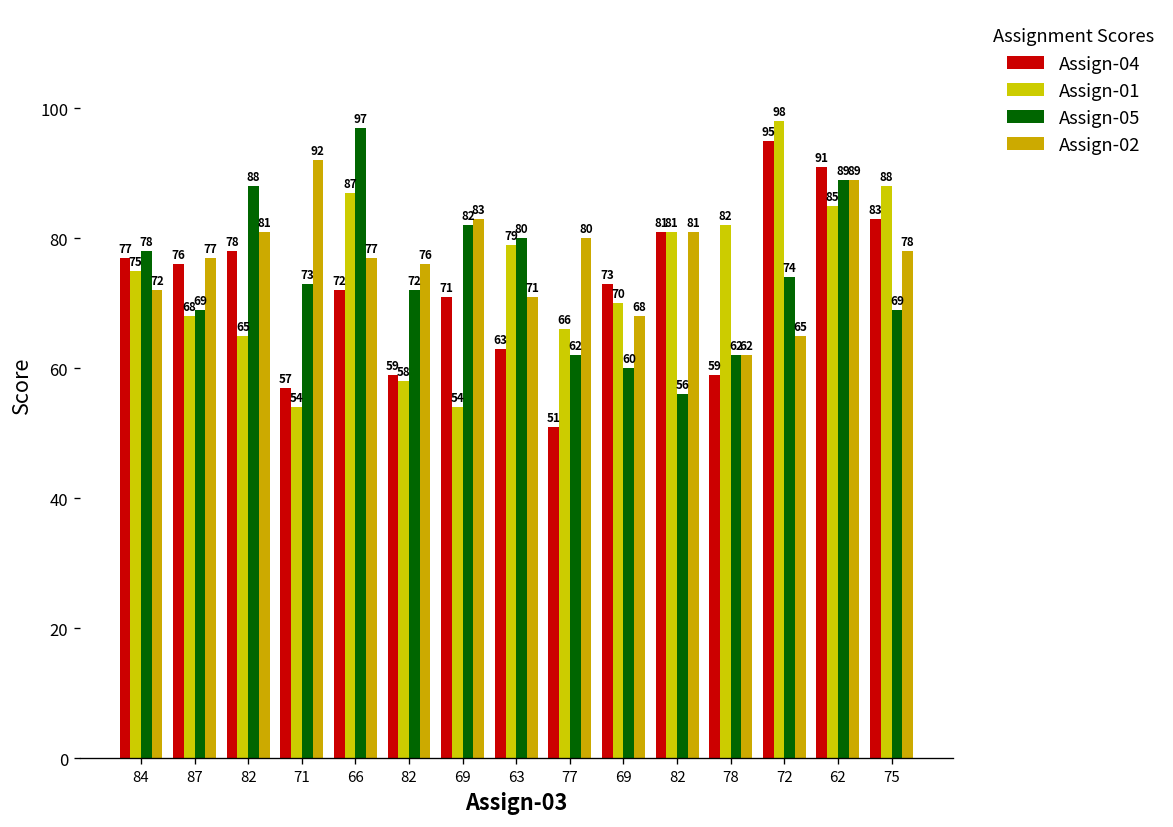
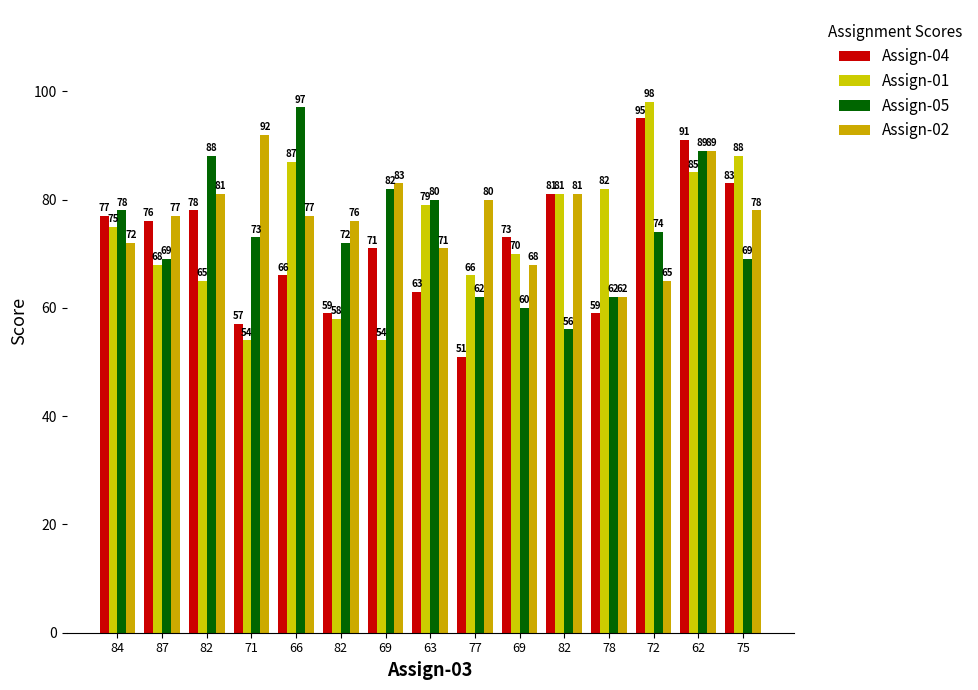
  {
    "Assign-04": {
      "84": 77,
      "87": 76,
      "71": 57,
-     "66": 72,
+     "66": 66,
      "63": 63,
      "77": 51,
      "78": 59,
      "72": 95,
      "62": 91,
      "75": 83
    },
    "Assign-05": {
      "84": 78,
      "87": 69,
      "71": 73,
      "66": 97,
      "63": 80,
      "77": 62,
      "72": 74,
      "75": 69
    }
  }
